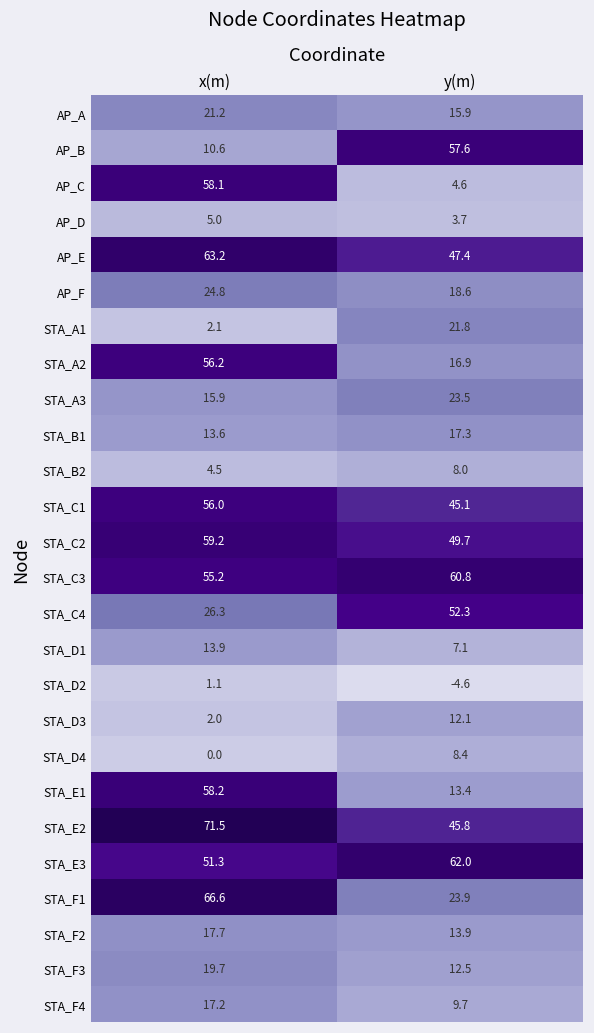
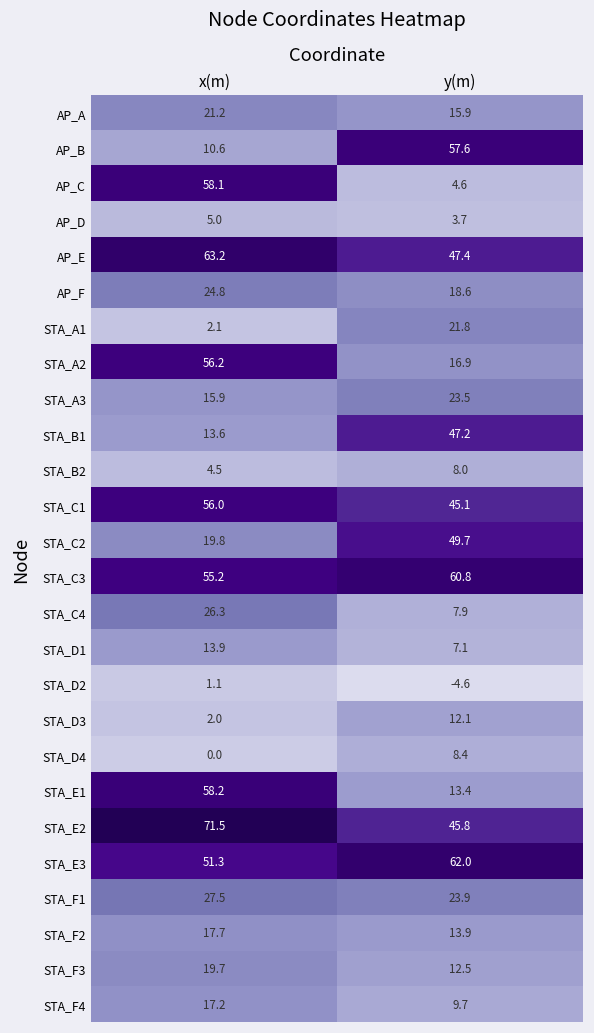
  {
    "AP_A": {
      "x(m)": 21.2,
      "y(m)": 15.9
    },
    "AP_B": {
      "x(m)": 10.6,
      "y(m)": 57.6
    },
    "AP_C": {
      "x(m)": 58.1,
      "y(m)": 4.6
    },
    "AP_D": {
      "x(m)": 5.0,
      "y(m)": 3.7
    },
    "AP_E": {
      "x(m)": 63.2,
      "y(m)": 47.4
    },
    "AP_F": {
      "x(m)": 24.8,
      "y(m)": 18.6
    },
    "STA_A1": {
      "x(m)": 2.1,
      "y(m)": 21.8
    },
    "STA_A2": {
      "x(m)": 56.2,
      "y(m)": 16.9
    },
    "STA_A3": {
      "x(m)": 15.9,
      "y(m)": 23.5
    },
    "STA_B1": {
      "x(m)": 13.6,
-     "y(m)": 17.3
+     "y(m)": 47.2
    },
    "STA_B2": {
      "x(m)": 4.5,
      "y(m)": 8.0
    },
    "STA_C1": {
      "x(m)": 56.0,
      "y(m)": 45.1
    },
    "STA_C2": {
-     "x(m)": 59.2,
+     "x(m)": 19.8,
      "y(m)": 49.7
    },
    "STA_C3": {
      "x(m)": 55.2,
      "y(m)": 60.8
    },
    "STA_C4": {
      "x(m)": 26.3,
-     "y(m)": 52.3
+     "y(m)": 7.9
    },
    "STA_D1": {
      "x(m)": 13.9,
      "y(m)": 7.1
    },
    "STA_D2": {
      "x(m)": 1.1,
      "y(m)": -4.6
    },
    "STA_D3": {
      "x(m)": 2.0,
      "y(m)": 12.1
    },
    "STA_D4": {
      "x(m)": 0.0,
      "y(m)": 8.4
    },
    "STA_E1": {
      "x(m)": 58.2,
      "y(m)": 13.4
    },
    "STA_E2": {
      "x(m)": 71.5,
      "y(m)": 45.8
    },
    "STA_E3": {
      "x(m)": 51.3,
      "y(m)": 62.0
    },
    "STA_F1": {
-     "x(m)": 66.6,
+     "x(m)": 27.5,
      "y(m)": 23.9
    },
    "STA_F2": {
      "x(m)": 17.7,
      "y(m)": 13.9
    },
    "STA_F3": {
      "x(m)": 19.7,
      "y(m)": 12.5
    },
    "STA_F4": {
      "x(m)": 17.2,
      "y(m)": 9.7
    }
  }
